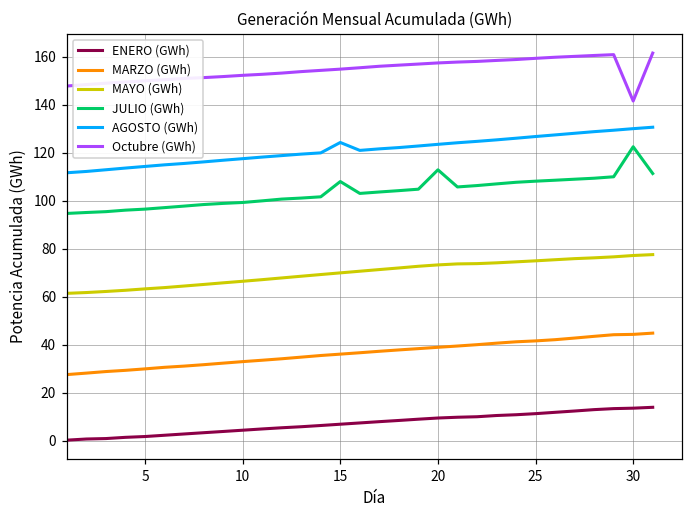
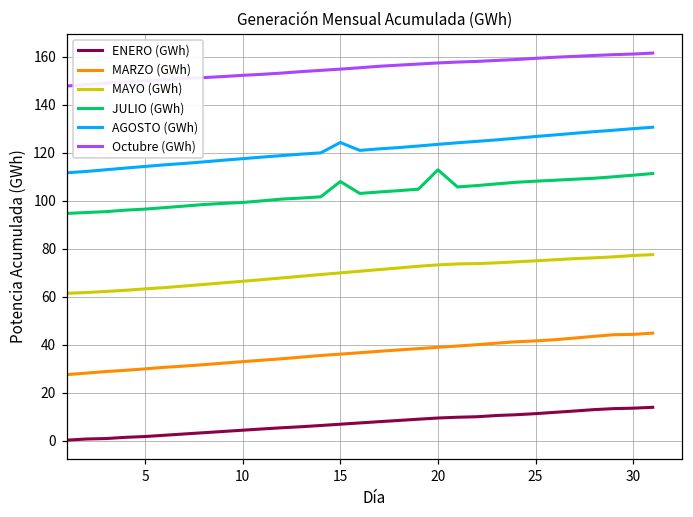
  {
    "ENERO (GWh)": {
      "5": 2,
      "10": 4,
      "15": 7,
      "20": 9,
      "25": 11,
      "30": 14
    },
    "MARZO (GWh)": {
      "5": 30,
      "10": 33,
      "15": 36,
      "20": 39,
      "25": 42,
      "30": 44
    },
    "MAYO (GWh)": {
      "5": 63,
      "10": 66,
      "15": 70,
      "20": 73,
      "25": 75,
      "30": 77
    },
    "JULIO (GWh)": {
      "5": 97,
      "10": 99,
      "15": 108,
      "20": 113,
      "25": 108,
-     "30": 122
+     "30": 111
    },
    "AGOSTO (GWh)": {
      "5": 114,
      "10": 118,
      "15": 124,
      "20": 124,
      "25": 127,
      "30": 130
    },
    "Octubre (GWh)": {
      "10": 152,
      "15": 155,
      "20": 157,
      "25": 159,
-     "30": 142
+     "30": 161
    }
  }
